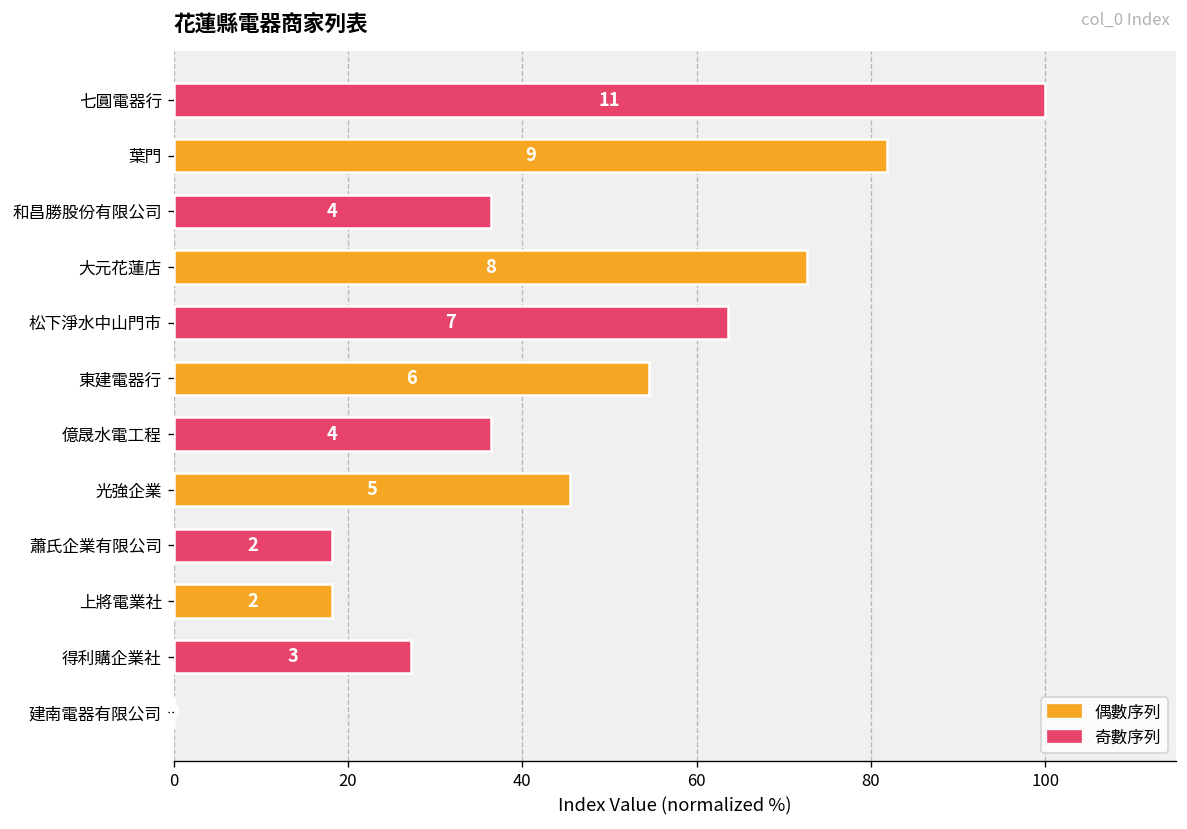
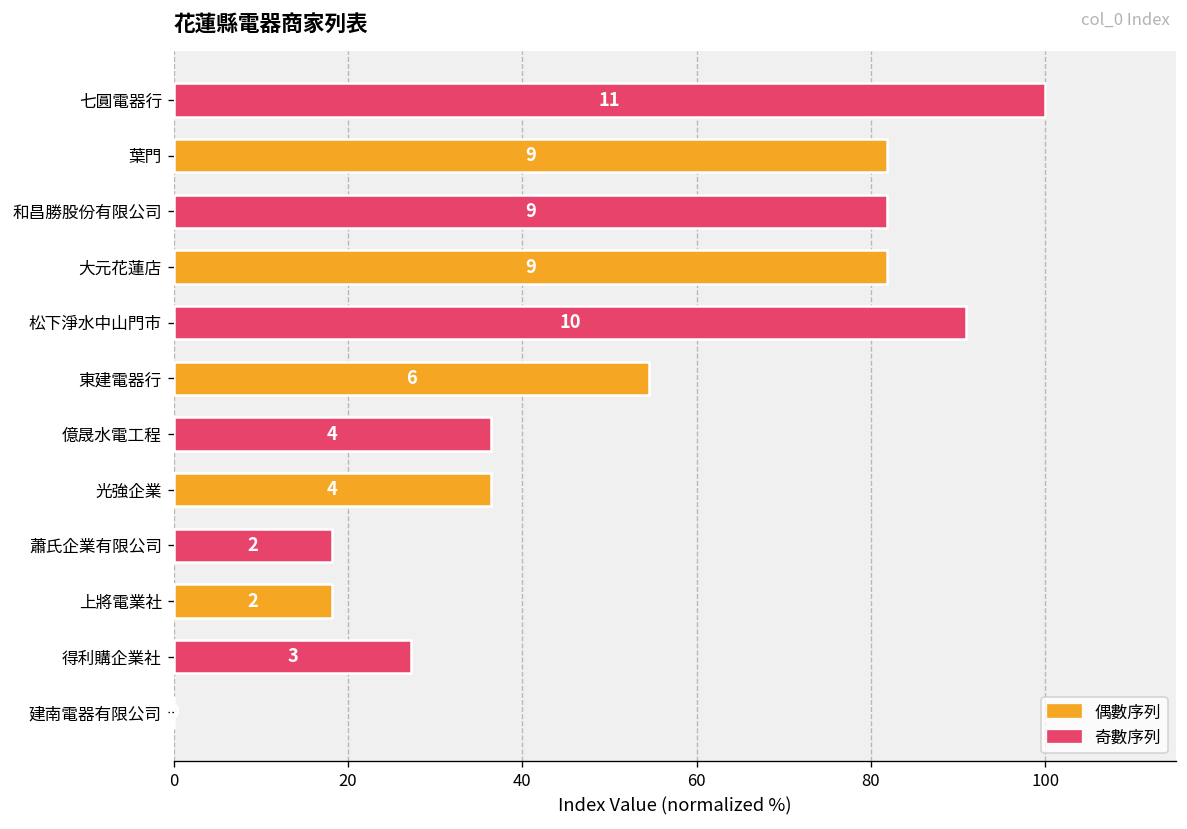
  {
-   "和昌勝股份有限公司": 4,
-   "大元花蓮店": 8,
-   "松下淨水中山門市": 7,
-   "光強企業": 5
+   "和昌勝股份有限公司": 9,
+   "大元花蓮店": 9,
+   "松下淨水中山門市": 10,
+   "光強企業": 4
  }
